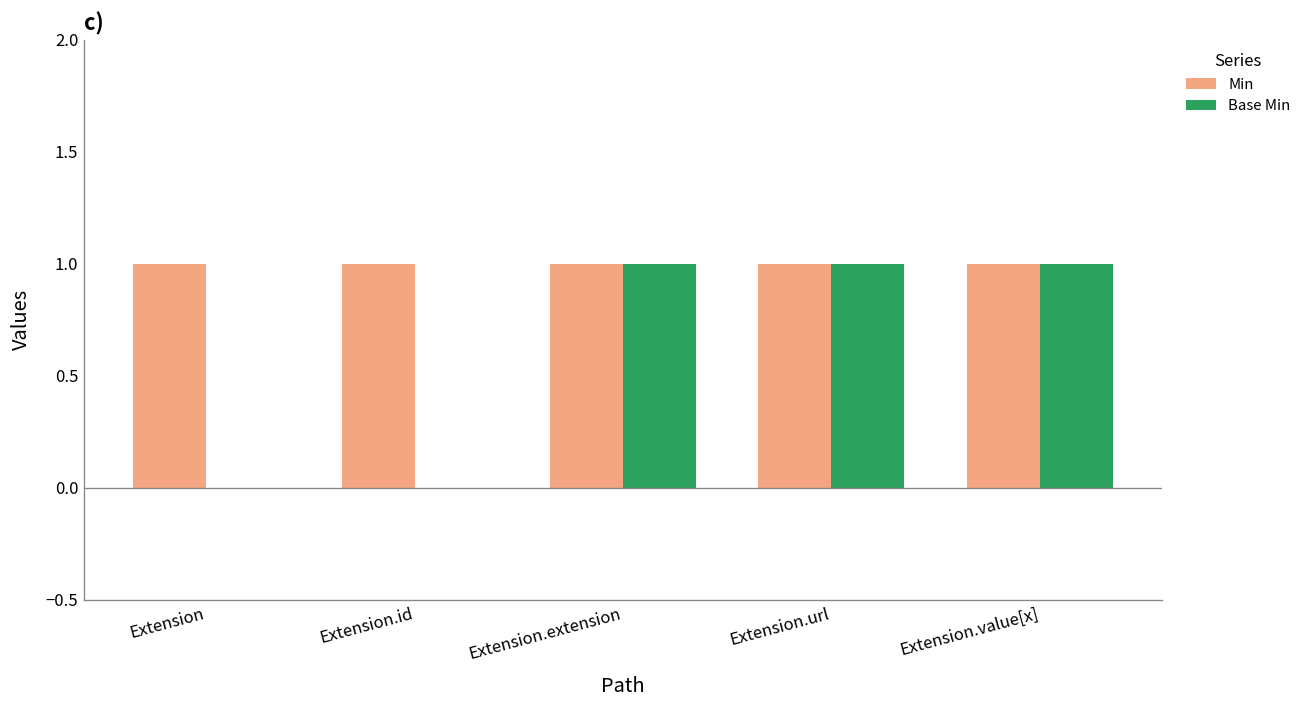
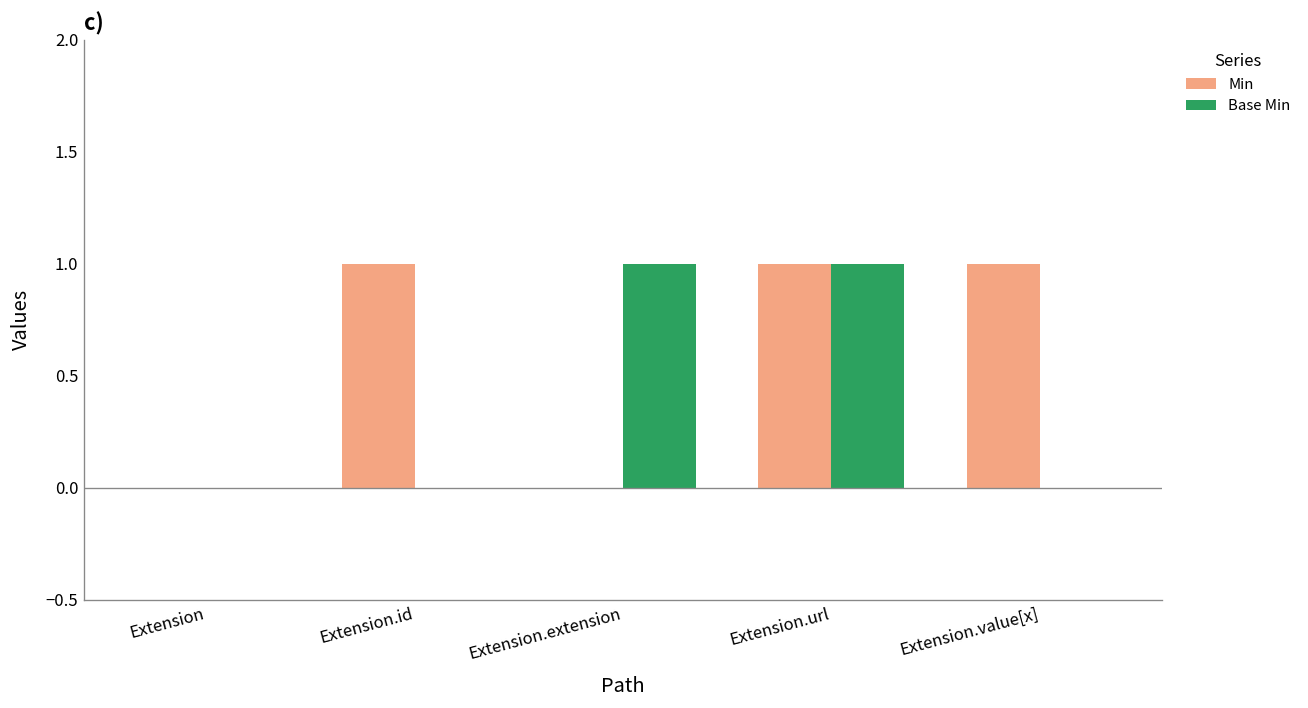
  {
    "Min": {
-     "Extension": 1,
+     "Extension": 0,
      "Extension.id": 1,
-     "Extension.extension": 1,
+     "Extension.extension": 0,
      "Extension.url": 1,
      "Extension.value[x]": 1
    },
    "Base Min": {
      "Extension": 0,
      "Extension.id": 0,
      "Extension.extension": 1,
      "Extension.url": 1,
-     "Extension.value[x]": 1
+     "Extension.value[x]": 0
    }
  }
